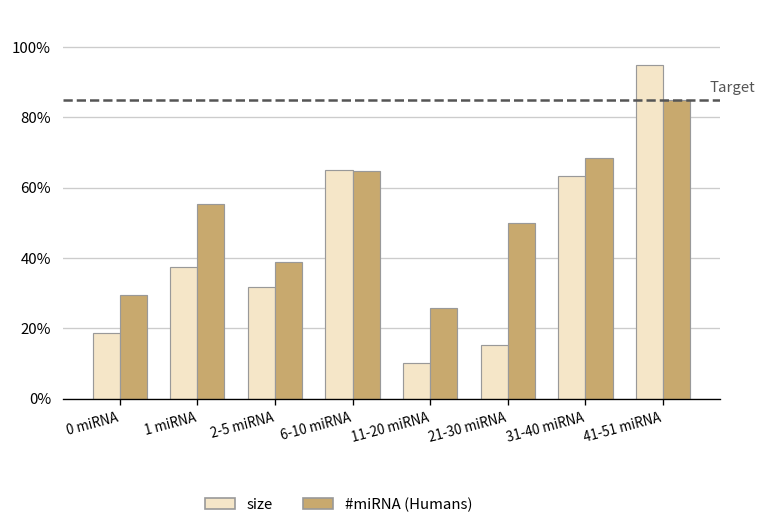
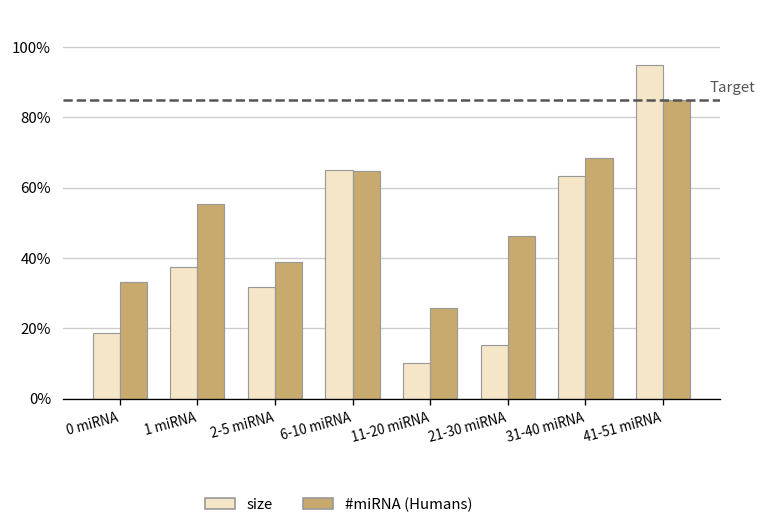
  {
    "size": {
      "0 miRNA": "19%",
      "1 miRNA": "38%",
      "2-5 miRNA": "32%",
      "6-10 miRNA": "65%",
      "11-20 miRNA": "10%",
      "21-30 miRNA": "15%",
      "31-40 miRNA": "63%",
      "41-51 miRNA": "95%"
    },
    "#miRNA (Humans)": {
-     "0 miRNA": "30%",
+     "0 miRNA": "33%",
      "1 miRNA": "55%",
      "2-5 miRNA": "39%",
      "6-10 miRNA": "65%",
      "11-20 miRNA": "26%",
-     "21-30 miRNA": "50%",
+     "21-30 miRNA": "46%",
      "31-40 miRNA": "68%",
      "41-51 miRNA": "85%"
    }
  }
